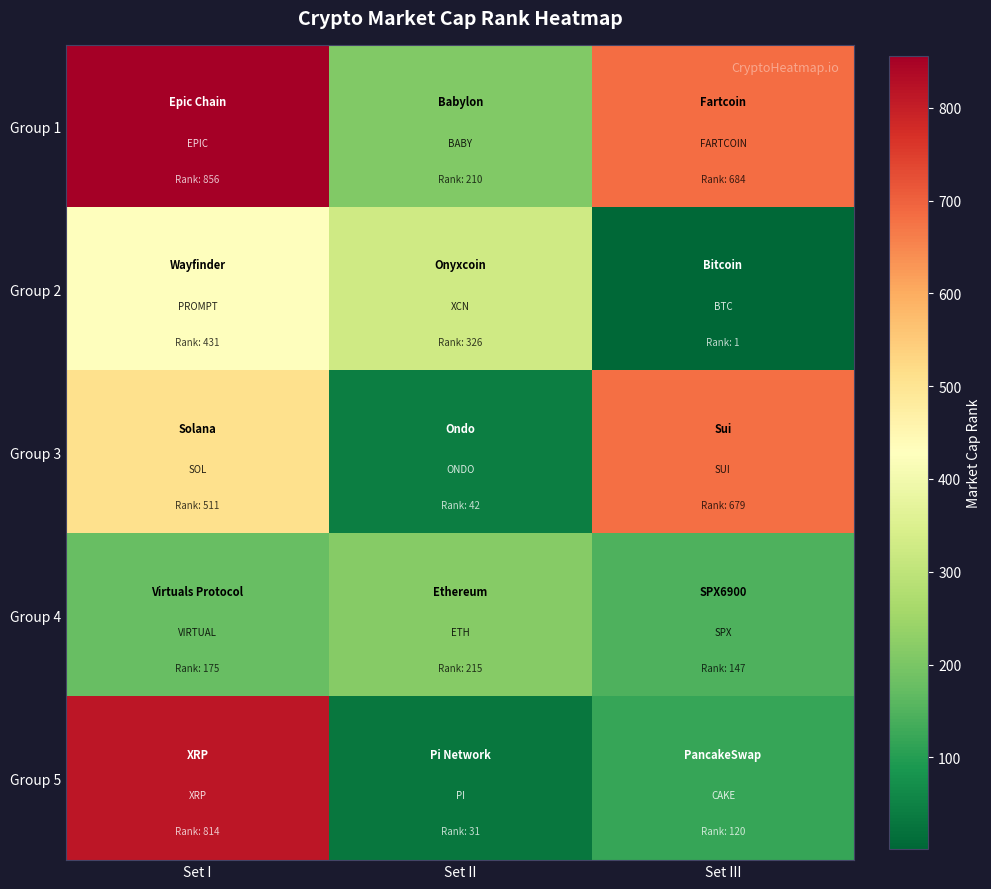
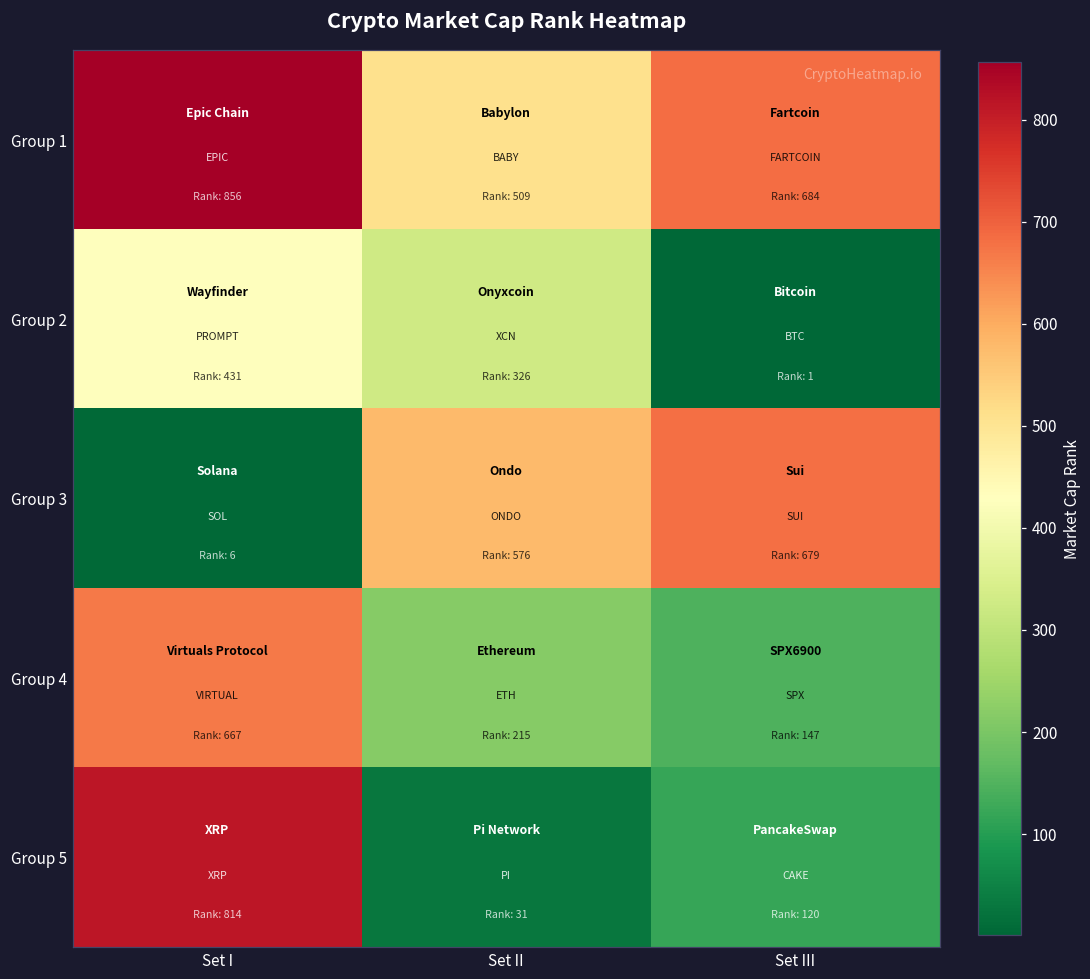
  {
    "Group 1": {
-     "Set II": 210
+     "Set II": 509
    },
    "Group 3": {
-     "Set I": 511,
-     "Set II": 42
+     "Set I": 6,
+     "Set II": 576
    },
    "Group 4": {
-     "Set I": 175
+     "Set I": 667
    }
  }
